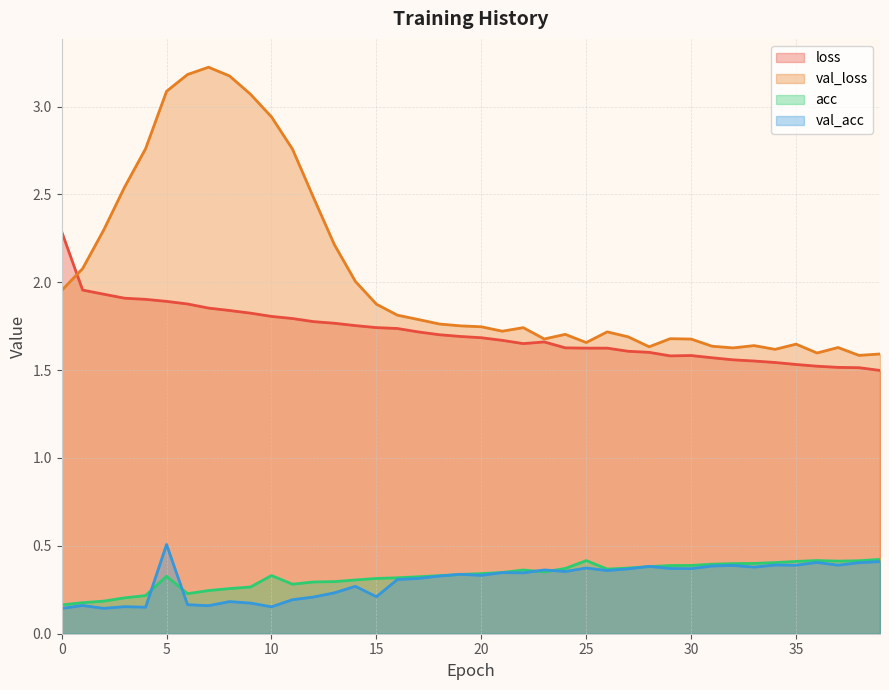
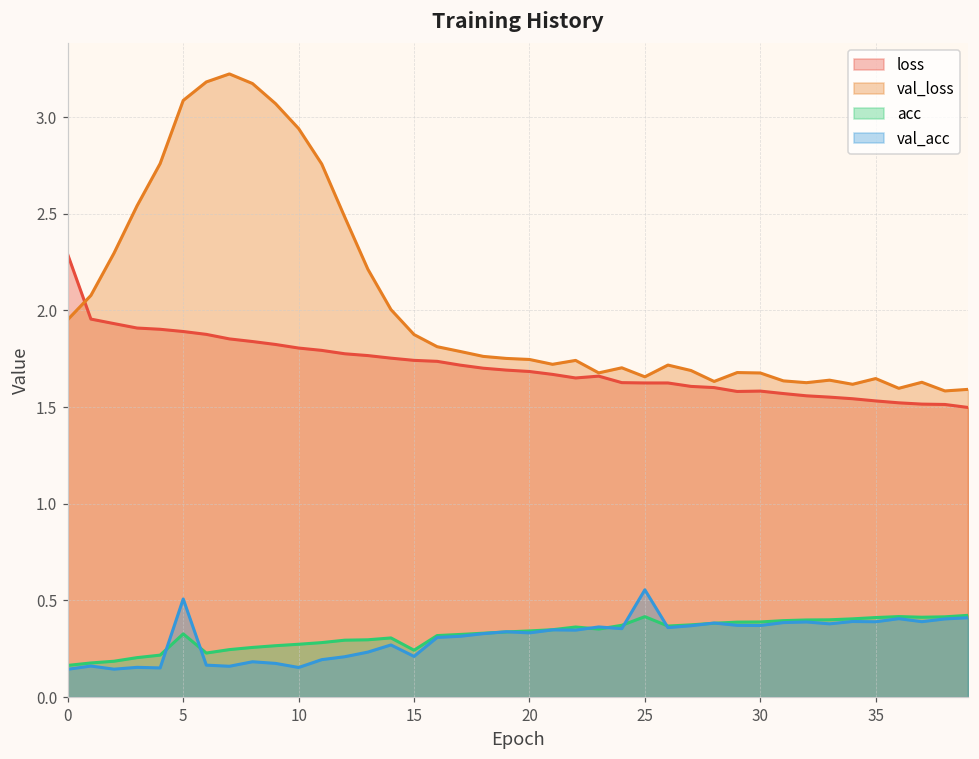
  {
    "acc": {
      "0": 0.16,
      "5": 0.33,
-     "10": 0.33,
-     "15": 0.31,
+     "10": 0.27,
+     "15": 0.24,
      "25": 0.42,
      "30": 0.39,
      "35": 0.41
    },
    "val_acc": {
      "0": 0.14,
      "5": 0.51,
      "10": 0.15,
      "15": 0.21,
-     "25": 0.37,
+     "25": 0.56,
      "30": 0.37,
      "35": 0.39
    }
  }
